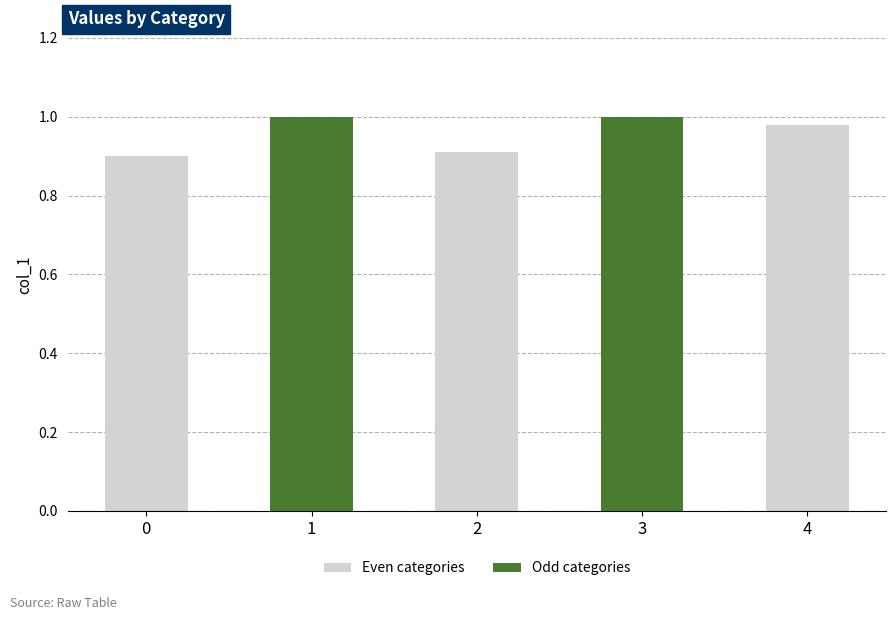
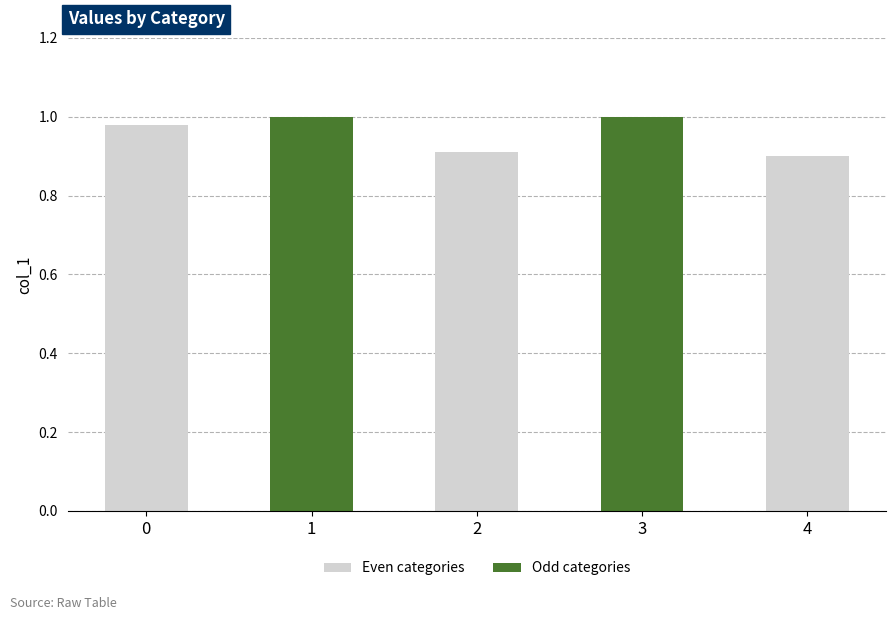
  {
-   "0": 0.90,
+   "0": 0.98,
    "1": 1.00,
    "2": 0.91,
    "3": 1.00,
-   "4": 0.98
+   "4": 0.90
  }
